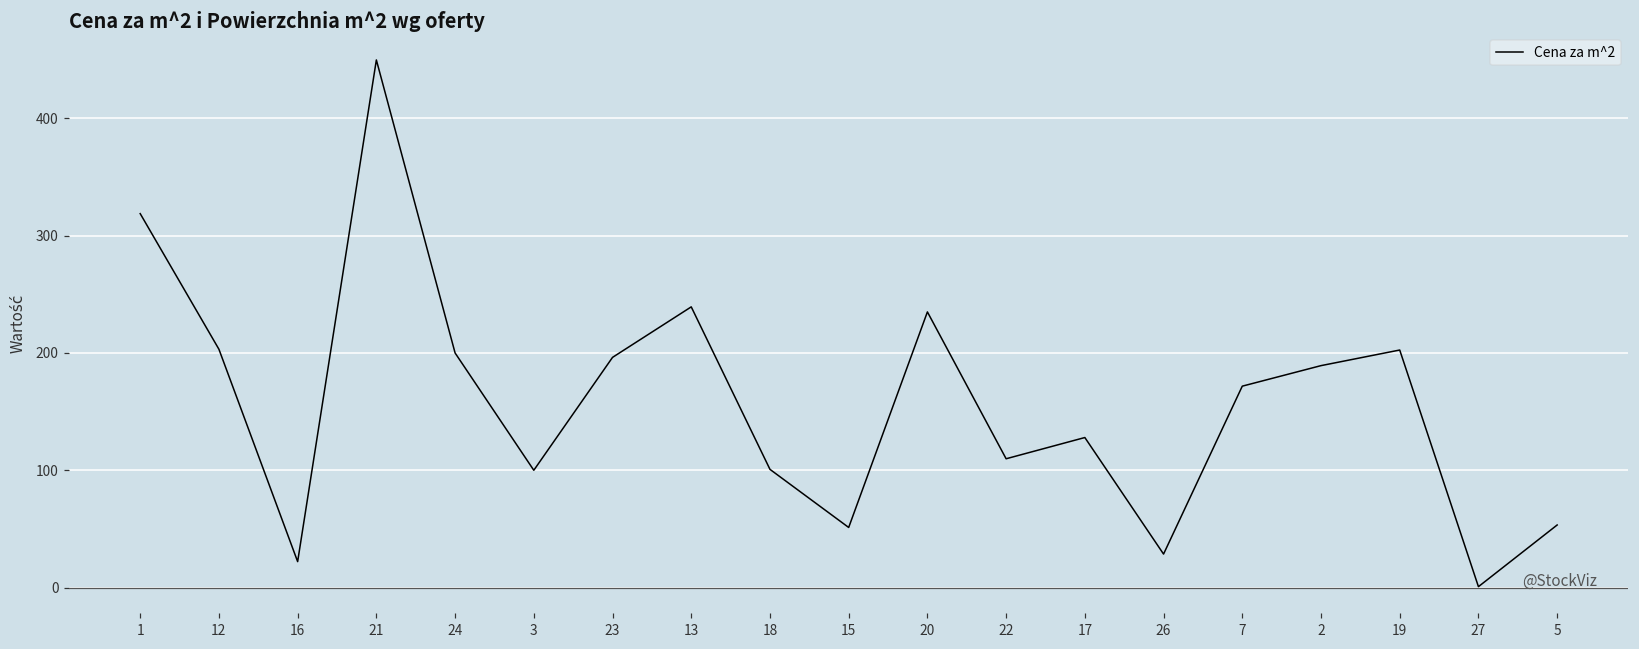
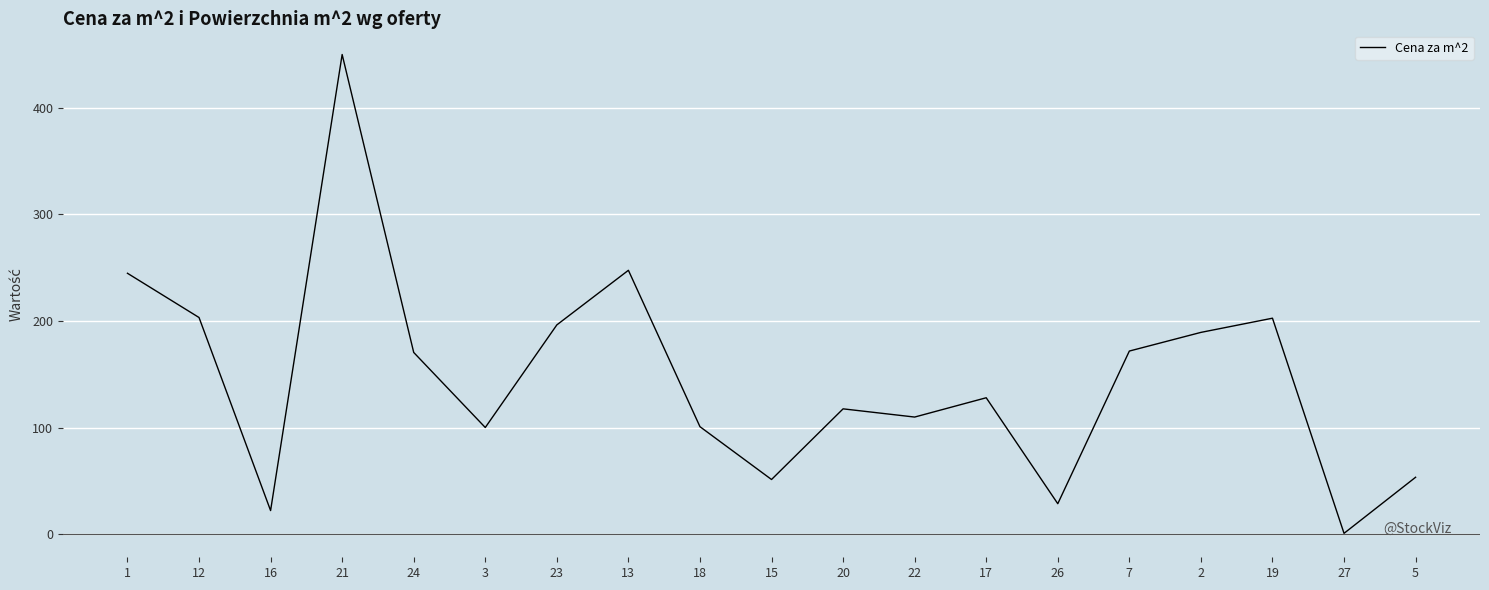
  {
-   "1": 319,
+   "1": 245,
    "12": 203,
    "16": 22,
    "21": 450,
-   "24": 200,
+   "24": 170,
    "3": 100,
    "23": 196,
-   "13": 239,
+   "13": 247,
    "18": 101,
    "15": 51,
-   "20": 235,
+   "20": 118,
    "22": 110,
    "17": 128,
    "26": 29,
    "7": 172,
    "2": 189,
    "19": 203,
    "27": 1,
    "5": 53
  }
